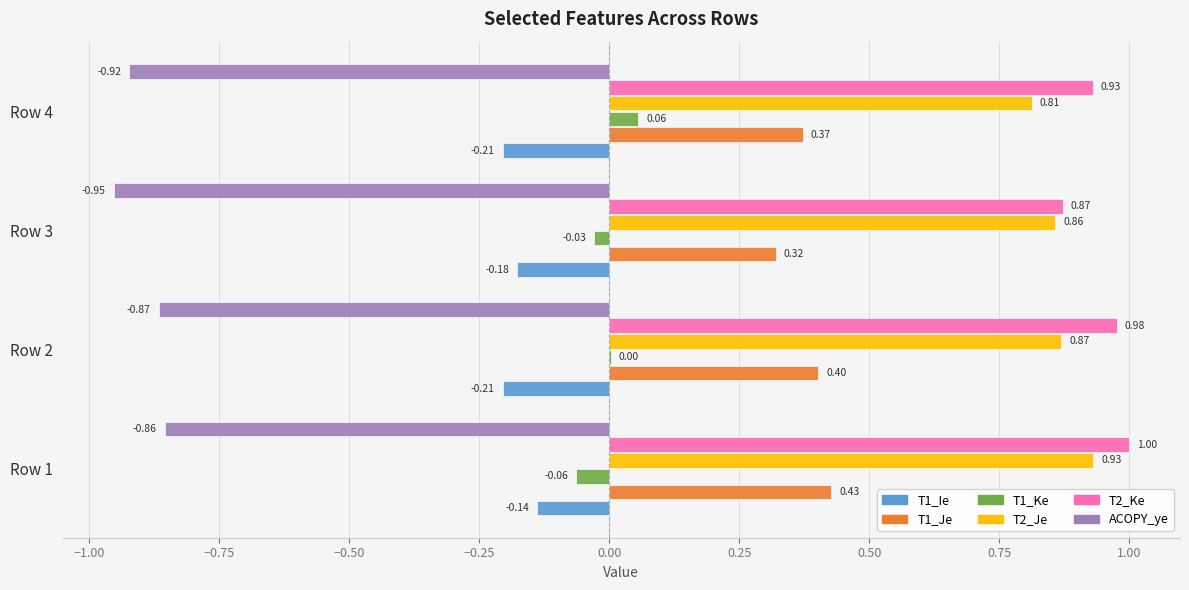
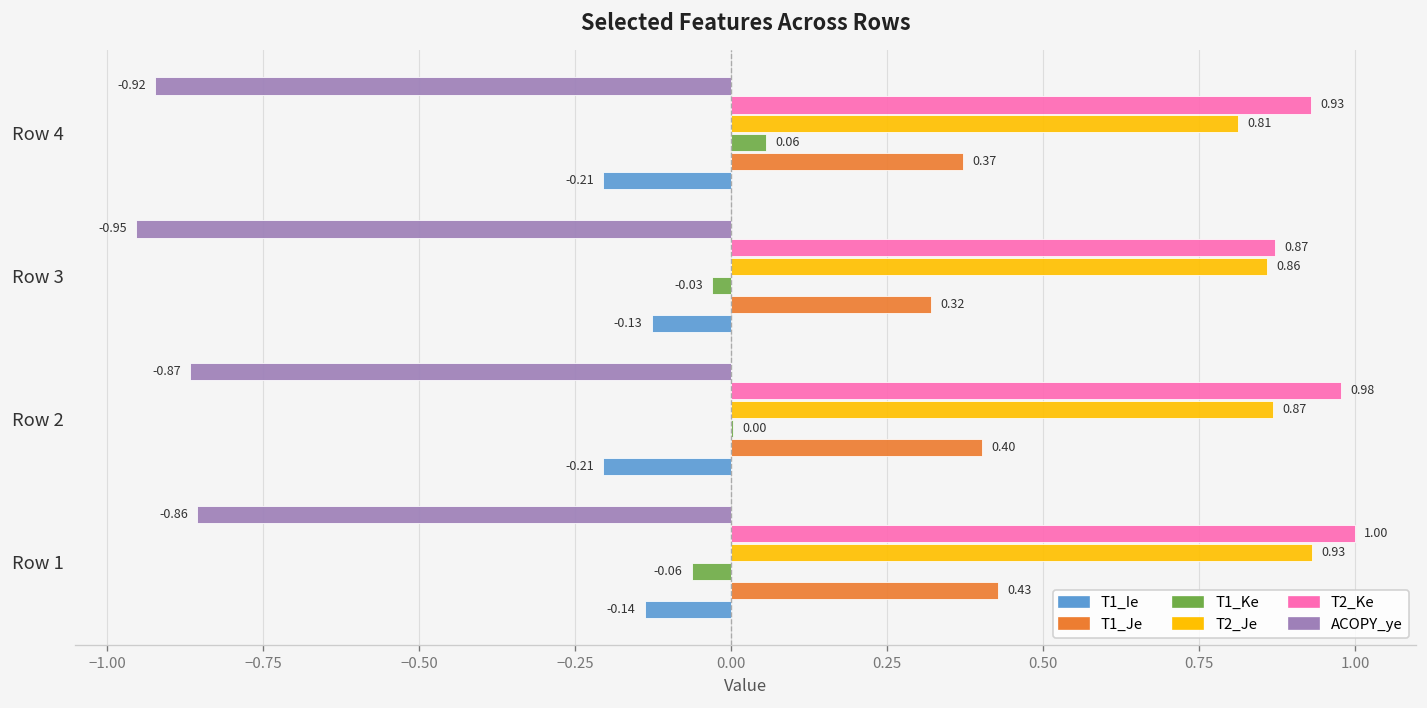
  {
    "T1_Ie": {
      "Row 4": -0.21,
-     "Row 3": -0.18,
+     "Row 3": -0.13,
      "Row 2": -0.21,
      "Row 1": -0.14
    },
    "T1_Je": {
      "Row 4": 0.37,
      "Row 3": 0.32,
      "Row 2": 0.40,
      "Row 1": 0.43
    },
    "T1_Ke": {
      "Row 4": 0.06,
      "Row 3": -0.03,
      "Row 2": 0.00,
      "Row 1": -0.06
    },
    "T2_Je": {
      "Row 4": 0.81,
      "Row 3": 0.86,
      "Row 2": 0.87,
      "Row 1": 0.93
    },
    "T2_Ke": {
      "Row 4": 0.93,
      "Row 3": 0.87,
      "Row 2": 0.98,
      "Row 1": 1.00
    },
    "ACOPY_ye": {
      "Row 4": -0.92,
      "Row 3": -0.95,
      "Row 2": -0.87,
      "Row 1": -0.86
    }
  }
